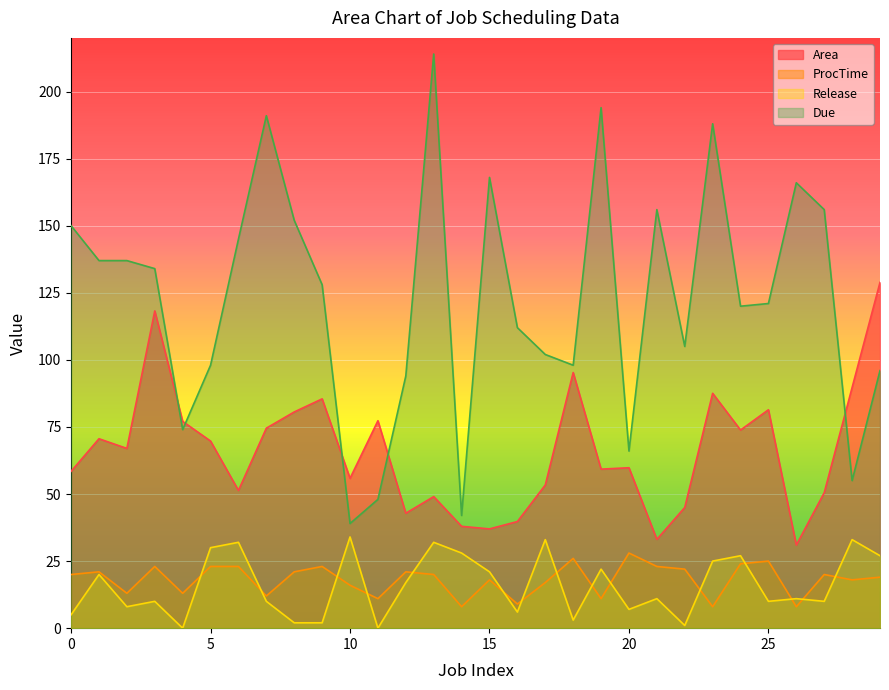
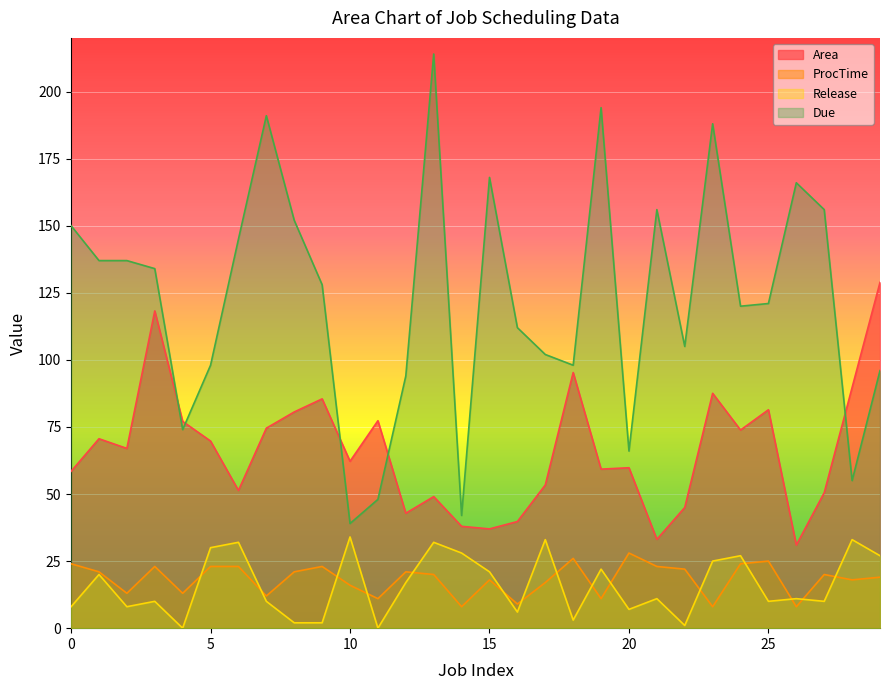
  {
    "Area": {
      "0": 58,
      "5": 70,
-     "10": 56,
+     "10": 62,
      "15": 37,
      "20": 60,
      "25": 81
    },
    "ProcTime": {
-     "0": 20,
+     "0": 24,
      "5": 23,
      "10": 16,
      "15": 18,
      "20": 28,
      "25": 25
    },
    "Release": {
-     "0": 5,
+     "0": 8,
      "5": 30,
      "10": 34,
      "15": 21,
      "20": 7,
      "25": 10
    },
    "Due": {
      "0": 150,
      "5": 98,
      "10": 39,
      "15": 168,
      "20": 66,
      "25": 121
    }
  }
